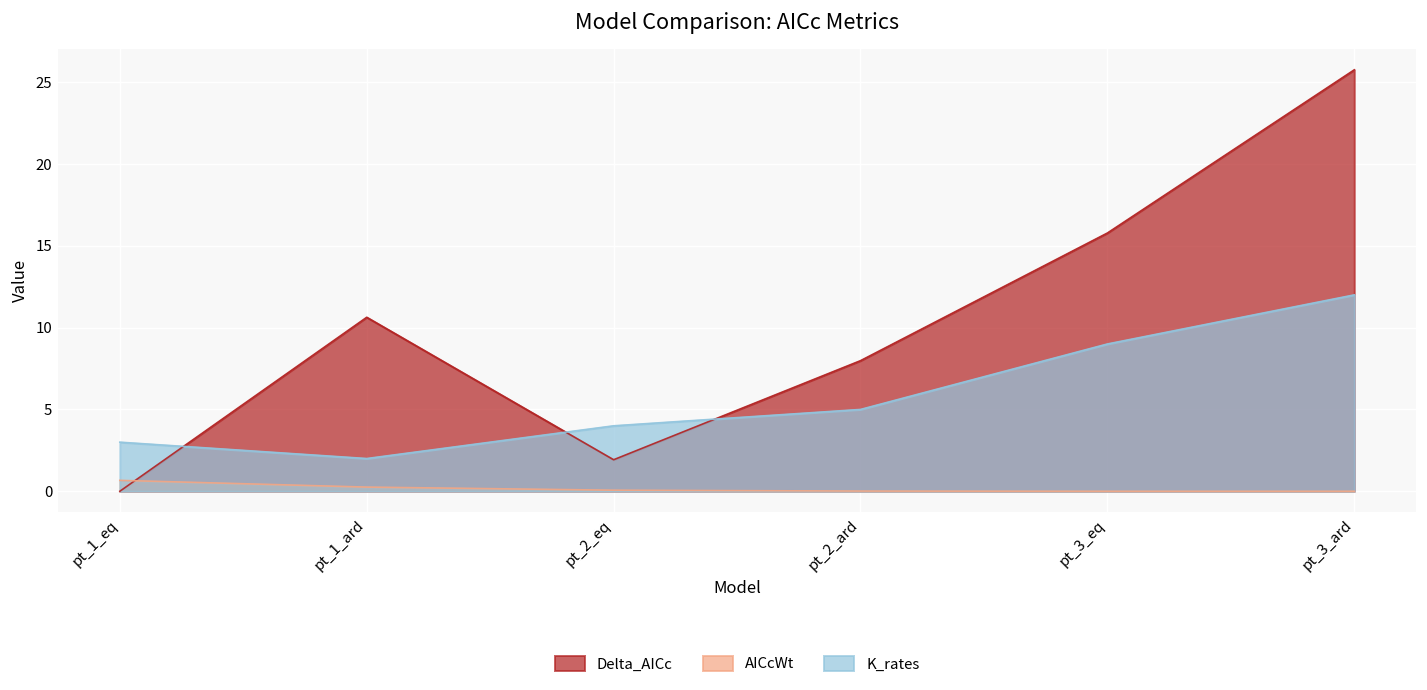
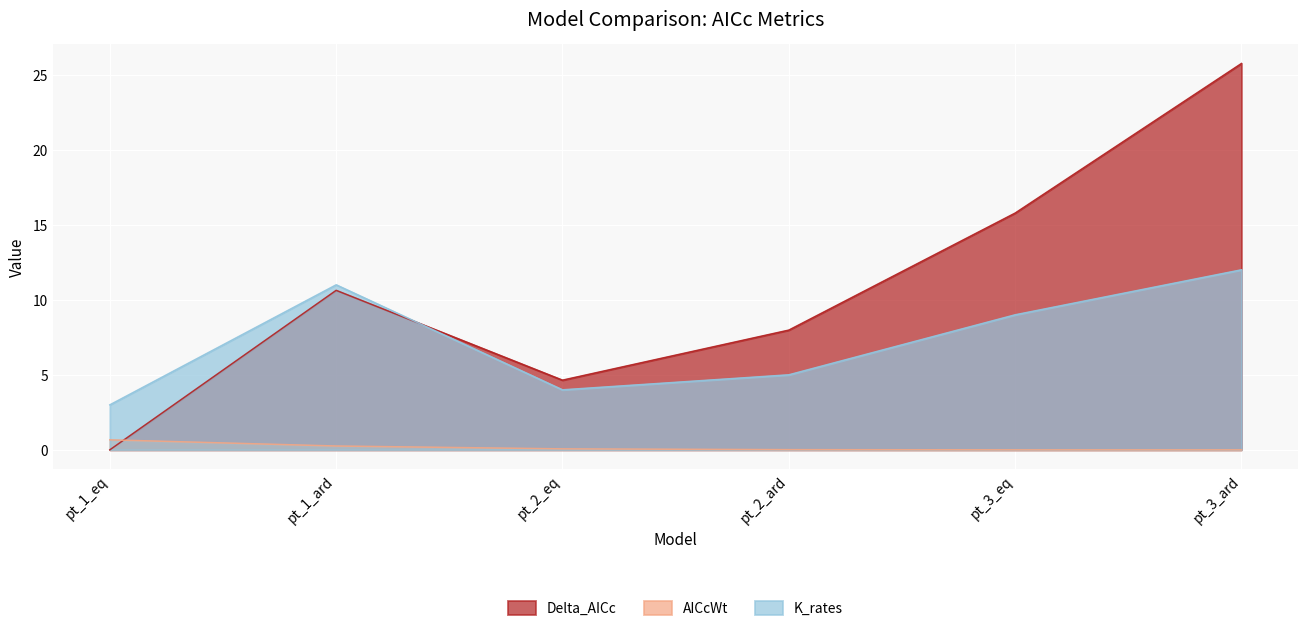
  {
    "Delta_AICc": {
      "pt_1_eq": 0.0,
      "pt_1_ard": 10.6,
-     "pt_2_eq": 1.9,
+     "pt_2_eq": 4.6,
      "pt_2_ard": 8.0,
      "pt_3_eq": 15.8,
      "pt_3_ard": 25.8
    },
    "AICcWt": {
      "pt_1_eq": 0.7,
      "pt_1_ard": 0.3,
      "pt_2_eq": 0.1,
      "pt_2_ard": 0.0,
      "pt_3_eq": 0.0,
      "pt_3_ard": 0.0
    },
    "K_rates": {
      "pt_1_eq": 3,
-     "pt_1_ard": 2,
+     "pt_1_ard": 11,
      "pt_2_eq": 4,
      "pt_2_ard": 5,
      "pt_3_eq": 9,
      "pt_3_ard": 12
    }
  }
